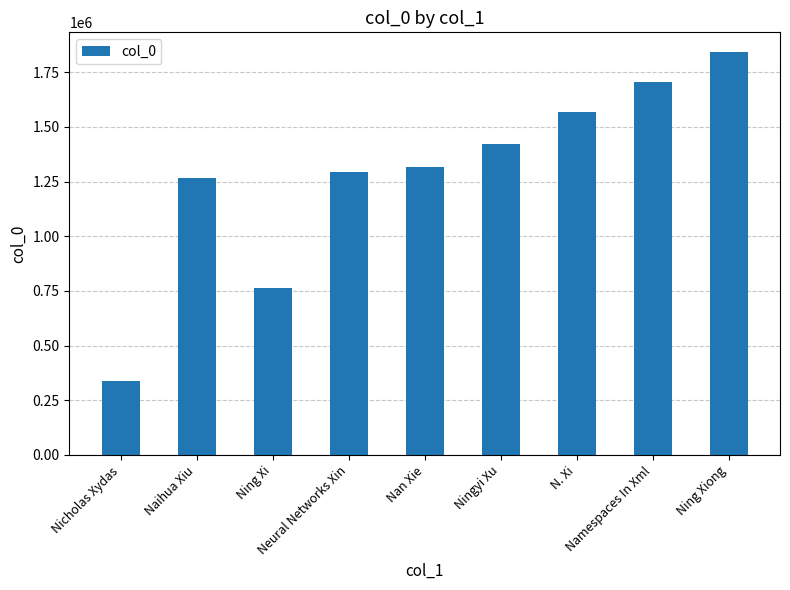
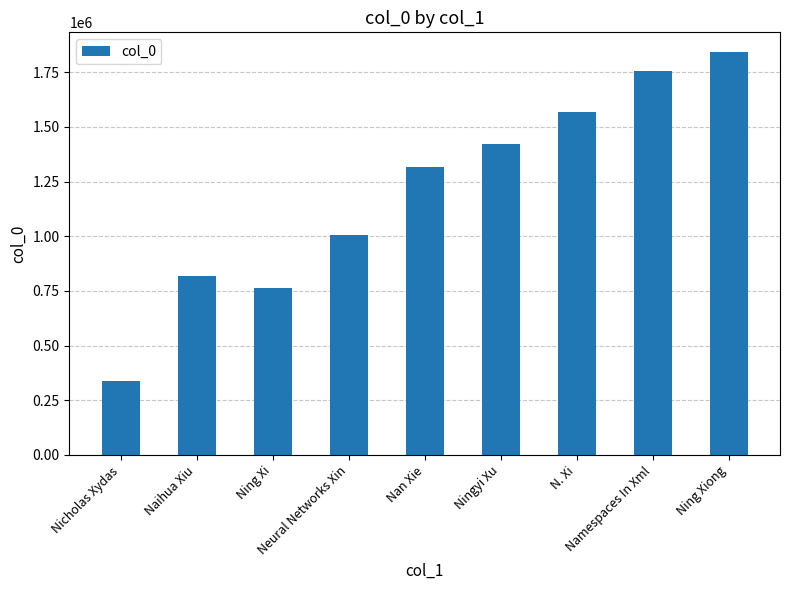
  {
    "Nicholas Xydas": 340000,
-   "Naihua Xiu": 1270000,
+   "Naihua Xiu": 820000,
    "Ning Xi": 760000,
-   "Neural Networks Xin": 1290000,
+   "Neural Networks Xin": 1000000,
    "Nan Xie": 1320000,
    "Ningyi Xu": 1420000,
    "N. Xi": 1570000,
-   "Namespaces In Xml": 1700000,
+   "Namespaces In Xml": 1760000,
    "Ning Xiong": 1840000
  }
